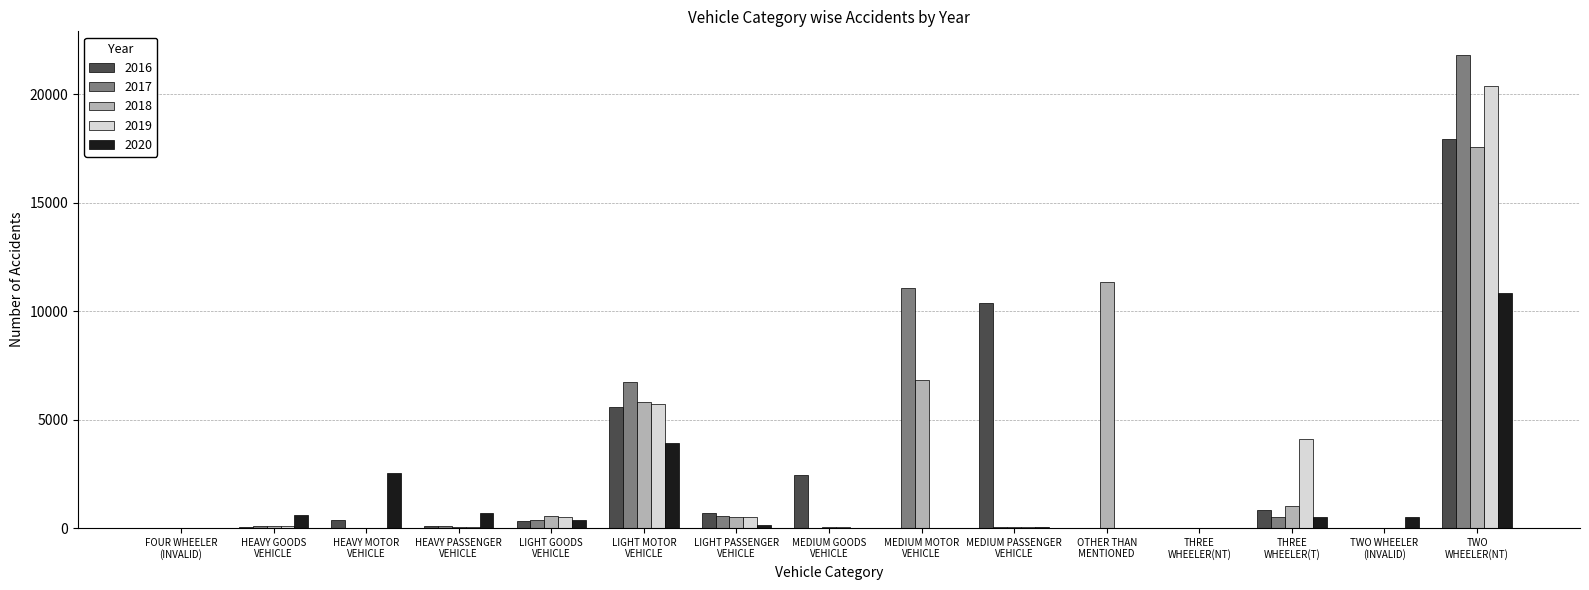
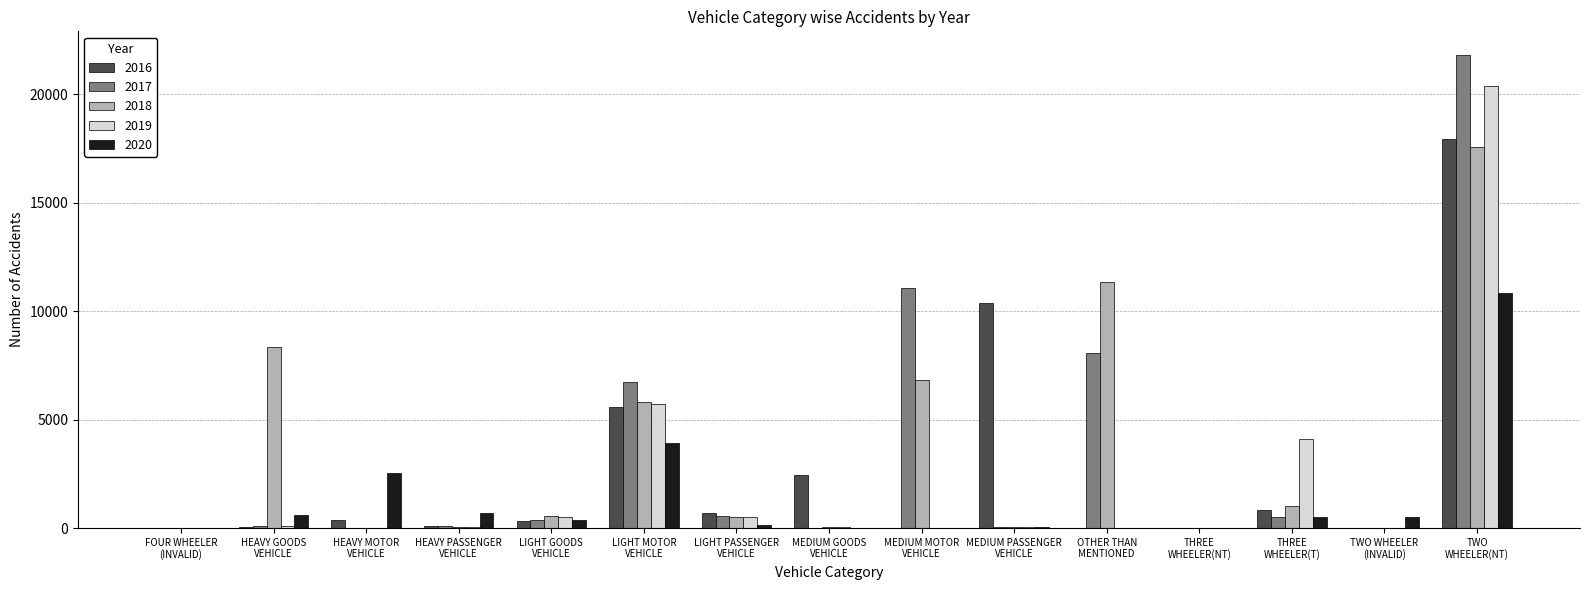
  {
    "2016": {
      "HEAVY MOTOR VEHICLE": 400,
      "LIGHT GOODS VEHICLE": 300,
      "LIGHT MOTOR VEHICLE": 5600,
      "LIGHT PASSENGER VEHICLE": 700,
      "MEDIUM GOODS VEHICLE": 2500,
      "MEDIUM PASSENGER VEHICLE": 10400,
      "THREE WHEELER(T)": 800,
      "TWO WHEELER(NT)": 17900
    },
    "2017": {
      "HEAVY MOTOR VEHICLE": 0,
      "LIGHT GOODS VEHICLE": 400,
      "LIGHT MOTOR VEHICLE": 6700,
      "LIGHT PASSENGER VEHICLE": 600,
      "MEDIUM MOTOR VEHICLE": 11000,
-     "OTHER THAN MENTIONED": 0,
+     "OTHER THAN MENTIONED": 8100,
      "THREE WHEELER(T)": 500,
      "TWO WHEELER(NT)": 21800
    },
    "2018": {
-     "HEAVY GOODS VEHICLE": 100,
+     "HEAVY GOODS VEHICLE": 8300,
      "LIGHT GOODS VEHICLE": 600,
      "LIGHT MOTOR VEHICLE": 5800,
      "LIGHT PASSENGER VEHICLE": 500,
      "MEDIUM MOTOR VEHICLE": 6800,
      "OTHER THAN MENTIONED": 11300,
      "THREE WHEELER(T)": 1000,
      "TWO WHEELER(NT)": 17600
    },
    "2019": {
      "HEAVY MOTOR VEHICLE": 0,
      "LIGHT GOODS VEHICLE": 500,
      "LIGHT MOTOR VEHICLE": 5700,
      "LIGHT PASSENGER VEHICLE": 500,
      "THREE WHEELER(T)": 4100,
      "TWO WHEELER(NT)": 20400
    },
    "2020": {
      "HEAVY GOODS VEHICLE": 600,
      "HEAVY MOTOR VEHICLE": 2600,
      "HEAVY PASSENGER VEHICLE": 700,
      "LIGHT GOODS VEHICLE": 400,
      "LIGHT MOTOR VEHICLE": 3900,
      "LIGHT PASSENGER VEHICLE": 100,
      "THREE WHEELER(T)": 500,
      "TWO WHEELER (INVALID)": 500,
      "TWO WHEELER(NT)": 10800
    }
  }
